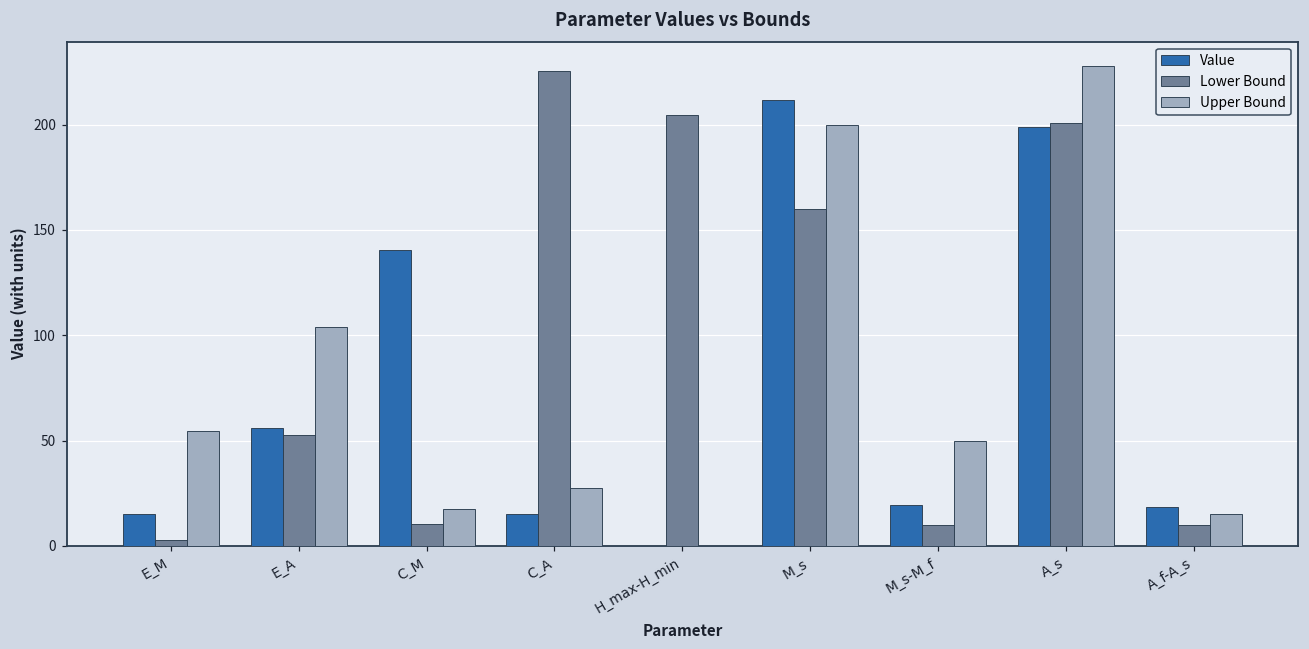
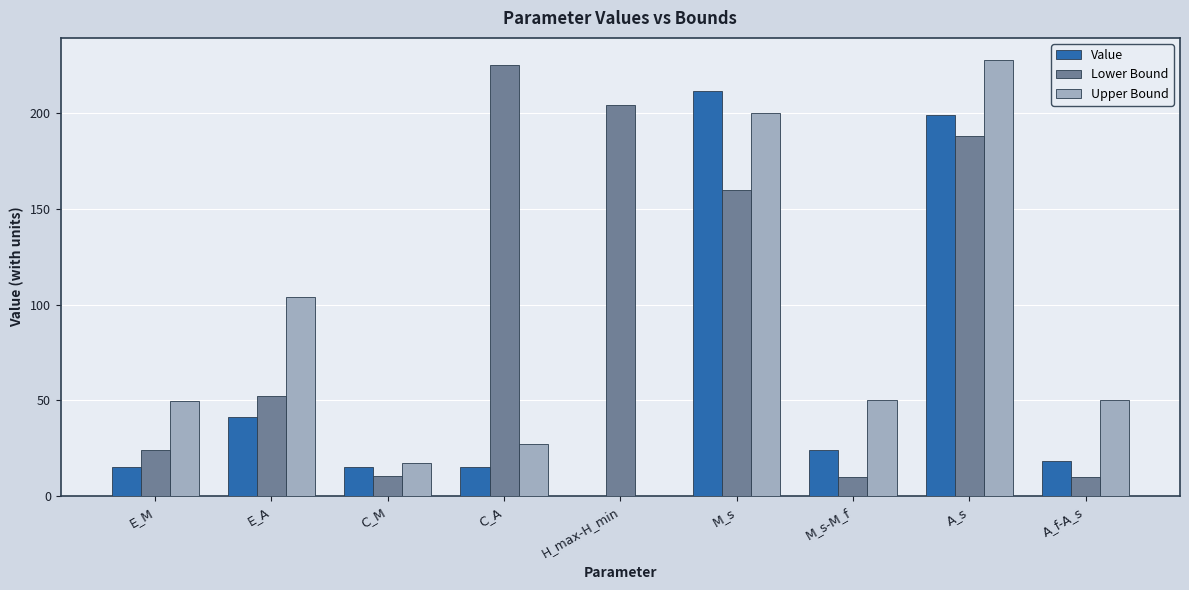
  {
    "Value": {
      "E_M": 15,
-     "E_A": 56,
-     "C_M": 140,
+     "E_A": 41,
+     "C_M": 16,
      "C_A": 15,
      "M_s": 212,
-     "M_s-M_f": 20,
+     "M_s-M_f": 24,
      "A_s": 199,
      "A_f-A_s": 18
    },
    "Lower Bound": {
-     "E_M": 3,
+     "E_M": 24,
      "E_A": 53,
      "C_M": 11,
      "C_A": 225,
      "H_max-H_min": 204,
      "M_s": 160,
      "M_s-M_f": 10,
-     "A_s": 201,
+     "A_s": 188,
      "A_f-A_s": 10
    },
    "Upper Bound": {
-     "E_M": 55,
+     "E_M": 50,
      "E_A": 104,
      "C_M": 18,
      "C_A": 28,
      "M_s": 200,
      "M_s-M_f": 50,
      "A_s": 228,
-     "A_f-A_s": 15
+     "A_f-A_s": 50
    }
  }
